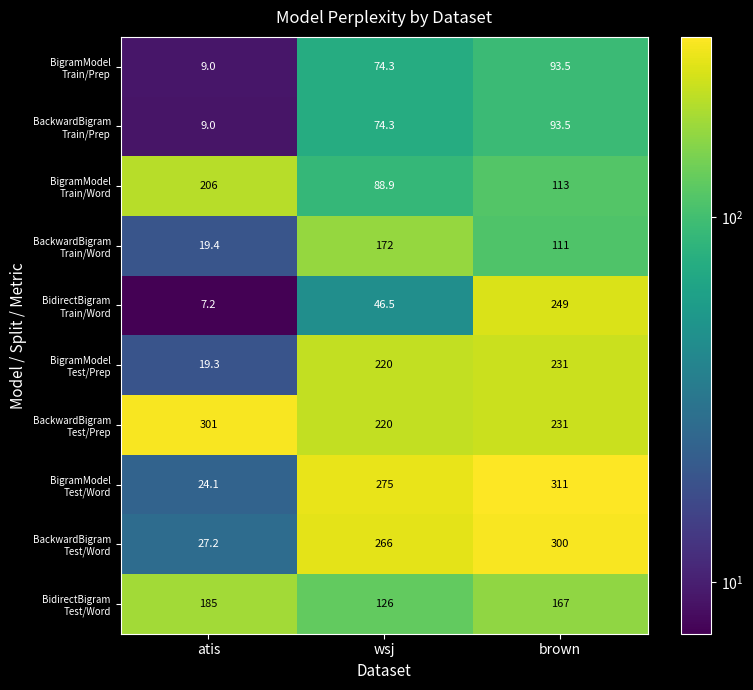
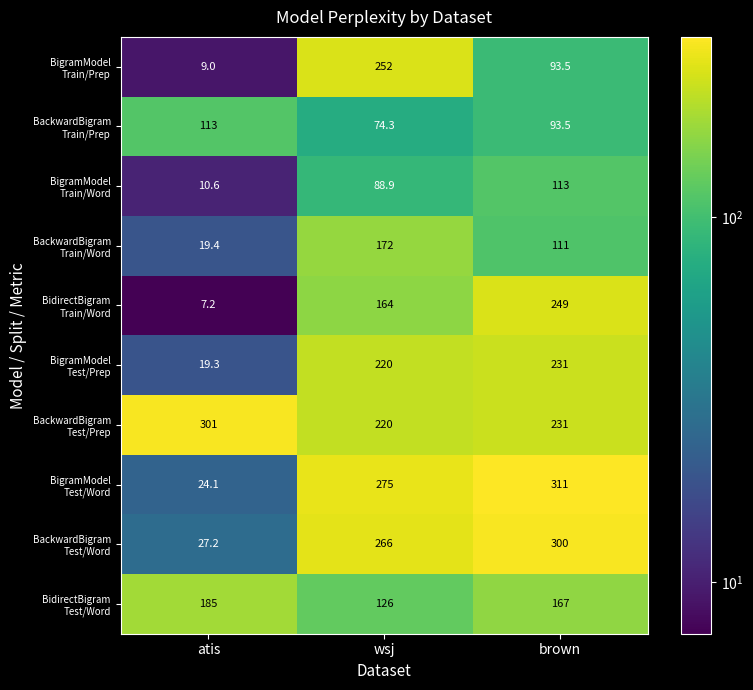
  {
    "BigramModel Train/Prep": {
      "atis": 9.0,
-     "wsj": 74.3,
+     "wsj": 252,
      "brown": 93.5
    },
    "BackwardBigram Train/Prep": {
-     "atis": 9.0,
+     "atis": 113,
      "wsj": 74.3,
      "brown": 93.5
    },
    "BigramModel Train/Word": {
-     "atis": 206,
+     "atis": 10.6,
      "wsj": 88.9,
      "brown": 113
    },
    "BackwardBigram Train/Word": {
      "atis": 19.4,
      "wsj": 172,
      "brown": 111
    },
    "BidirectBigram Train/Word": {
      "atis": 7.2,
-     "wsj": 46.5,
+     "wsj": 164,
      "brown": 249
    },
    "BigramModel Test/Prep": {
      "atis": 19.3,
      "wsj": 220,
      "brown": 231
    },
    "BackwardBigram Test/Prep": {
      "atis": 301,
      "wsj": 220,
      "brown": 231
    },
    "BigramModel Test/Word": {
      "atis": 24.1,
      "wsj": 275,
      "brown": 311
    },
    "BackwardBigram Test/Word": {
      "atis": 27.2,
      "wsj": 266,
      "brown": 300
    },
    "BidirectBigram Test/Word": {
      "atis": 185,
      "wsj": 126,
      "brown": 167
    }
  }
